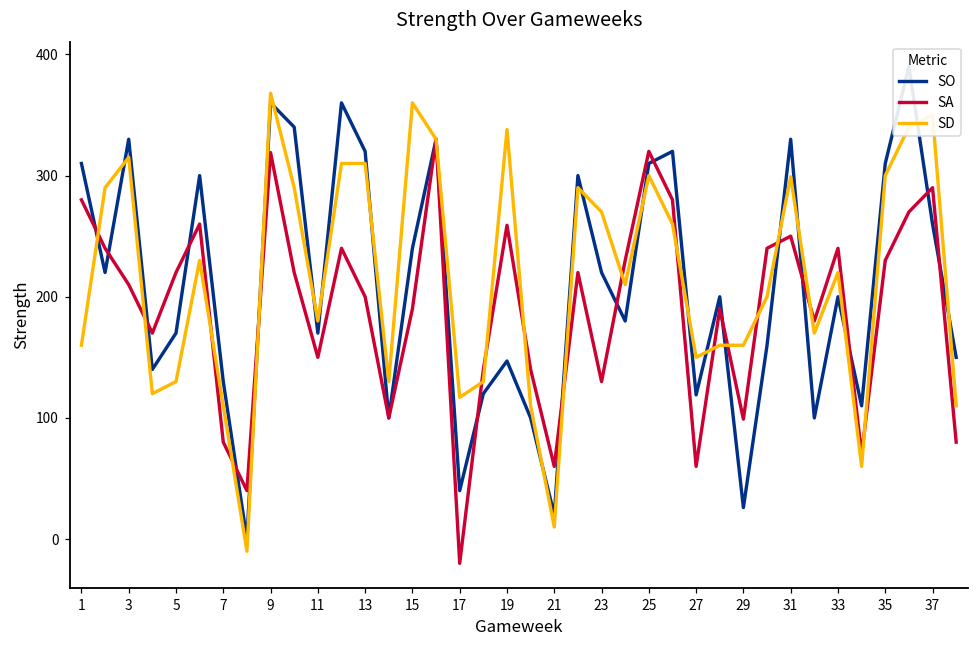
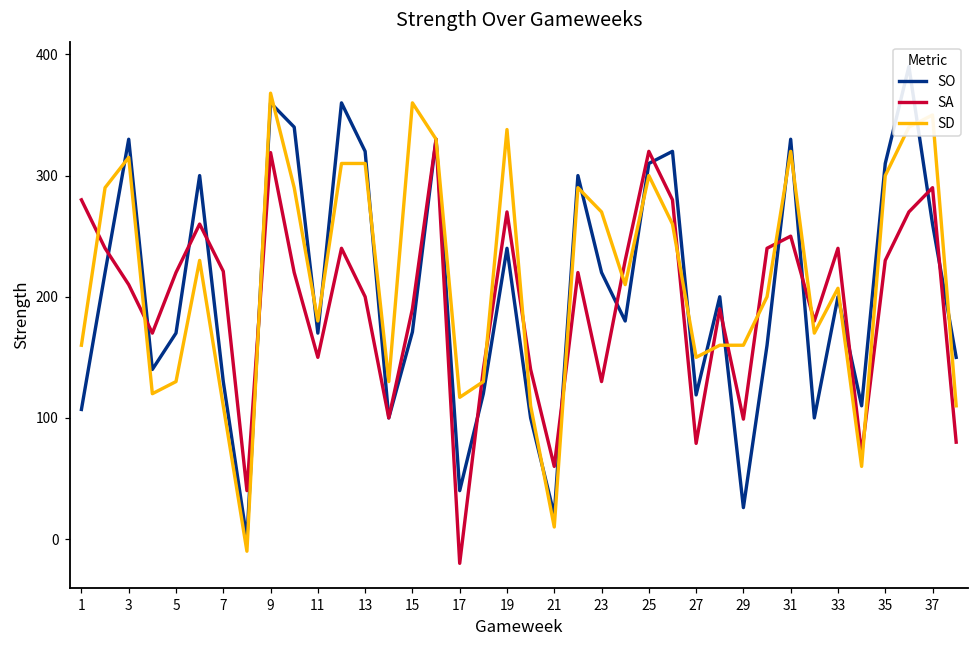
  {
    "SO": {
-     "1": 310,
+     "1": 107,
      "3": 330,
      "5": 170,
      "7": 130,
      "9": 360,
      "11": 170,
      "13": 320,
-     "15": 240,
+     "15": 171,
      "17": 40,
-     "19": 147,
+     "19": 240,
      "21": 20,
      "23": 220,
      "25": 310,
      "27": 119,
      "29": 26,
      "31": 330,
      "33": 200,
      "35": 310,
      "37": 260
    },
    "SA": {
      "1": 280,
      "3": 210,
      "5": 220,
-     "7": 80,
+     "7": 221,
      "9": 319,
      "11": 150,
      "13": 200,
      "15": 190,
      "17": -20,
-     "19": 259,
+     "19": 270,
      "21": 60,
      "23": 130,
      "25": 320,
-     "27": 60,
+     "27": 79,
      "29": 99,
      "31": 250,
      "33": 240,
      "35": 230,
      "37": 290
    },
    "SD": {
      "1": 160,
      "3": 315,
      "5": 130,
      "7": 110,
      "9": 368,
      "11": 180,
      "13": 310,
      "15": 360,
      "17": 117,
      "19": 338,
      "21": 10,
      "23": 270,
      "25": 300,
      "27": 150,
      "29": 160,
-     "31": 299,
-     "33": 220,
+     "31": 320,
+     "33": 207,
      "35": 300
    }
  }
